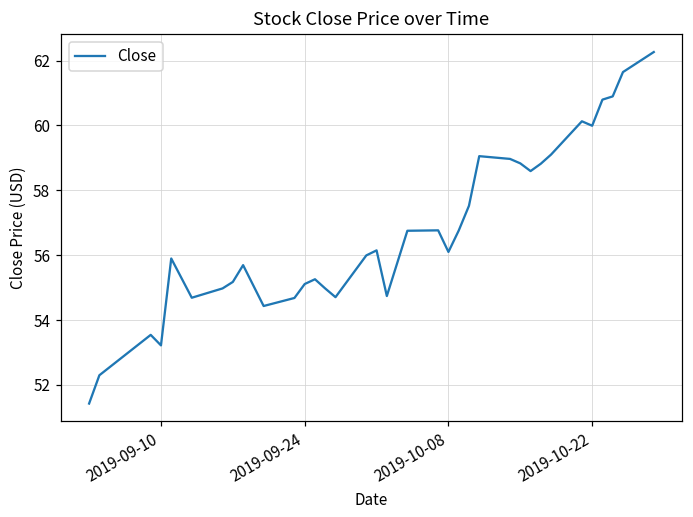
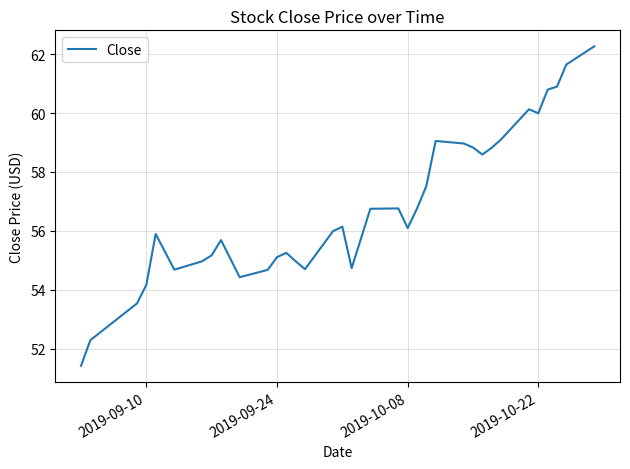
  {
-   "2019-09-10": 53.2,
+   "2019-09-10": 54.2,
    "2019-09-24": 55.1,
    "2019-10-08": 56.1,
    "2019-10-22": 60.0
  }
